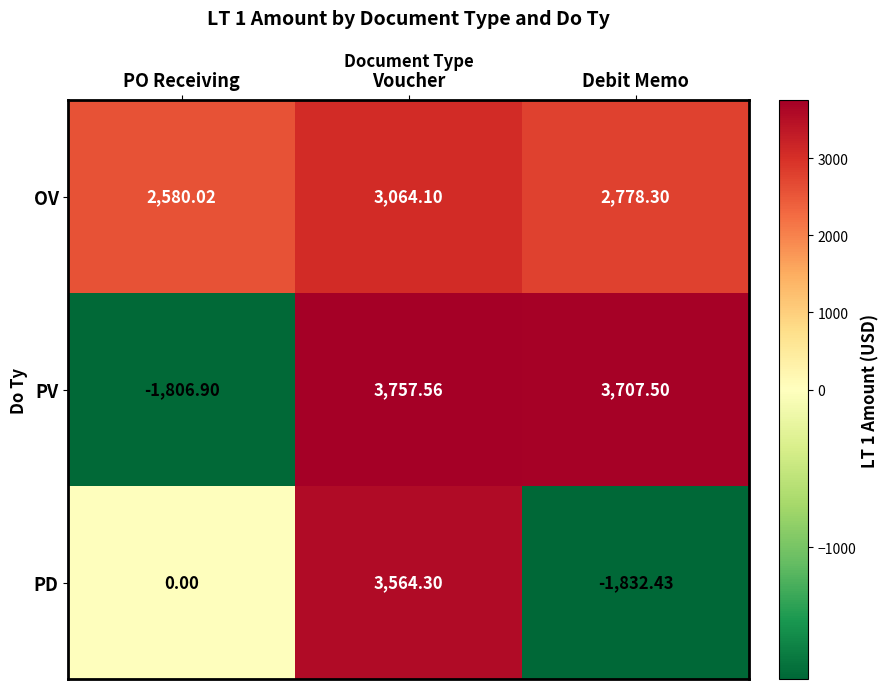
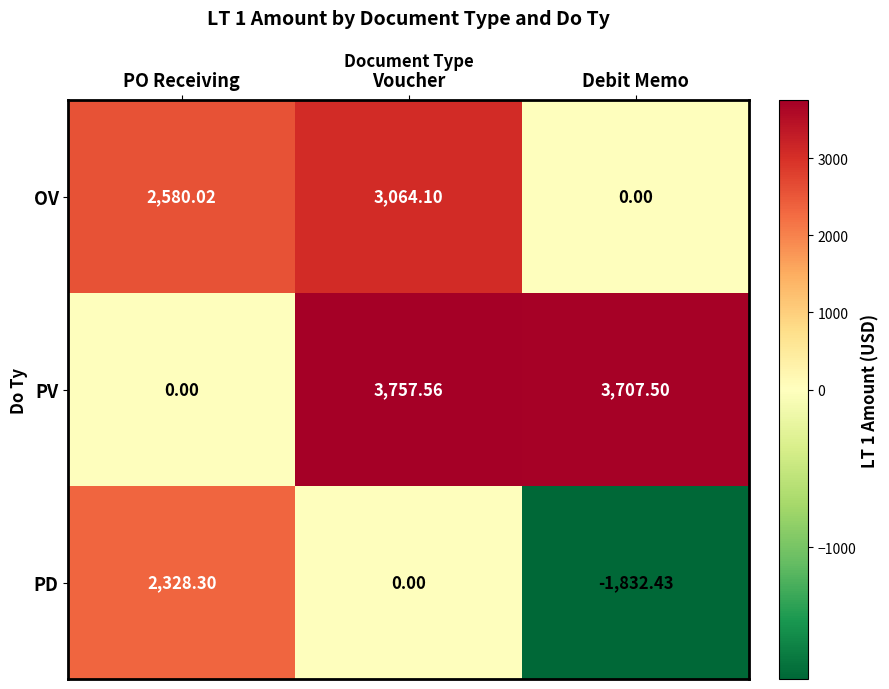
  {
    "OV": {
      "PO Receiving": "2,580.02",
      "Voucher": "3,064.10",
-     "Debit Memo": "2,778.30"
+     "Debit Memo": "0.00"
    },
    "PV": {
-     "PO Receiving": "-1,806.90",
+     "PO Receiving": "0.00",
      "Voucher": "3,757.56",
      "Debit Memo": "3,707.50"
    },
    "PD": {
-     "PO Receiving": "0.00",
-     "Voucher": "3,564.30",
+     "PO Receiving": "2,328.30",
+     "Voucher": "0.00",
      "Debit Memo": "-1,832.43"
    }
  }
